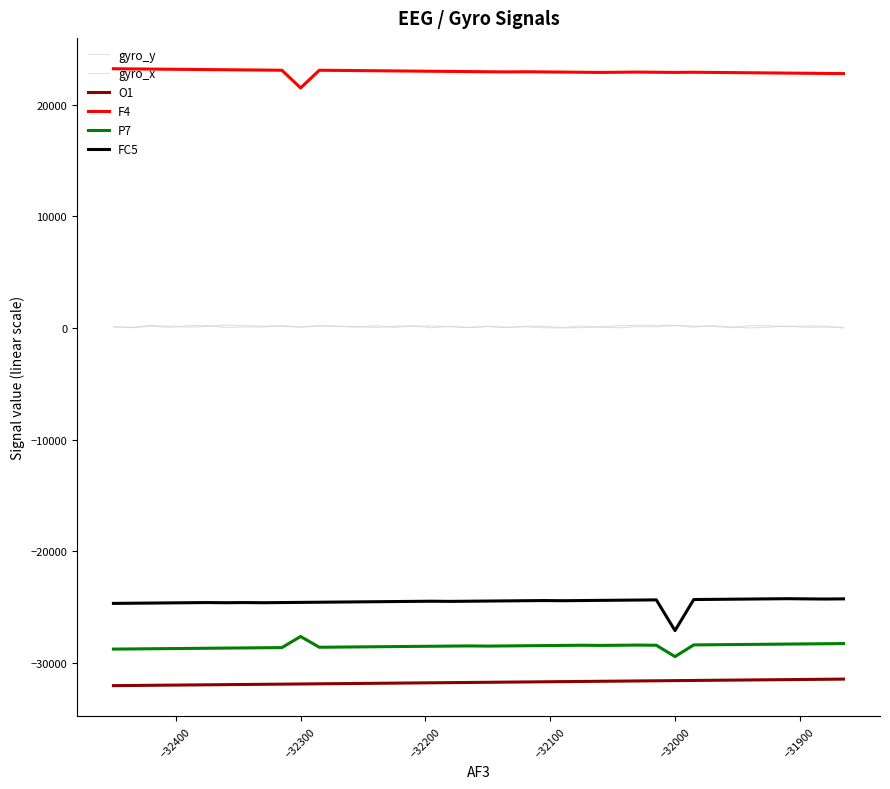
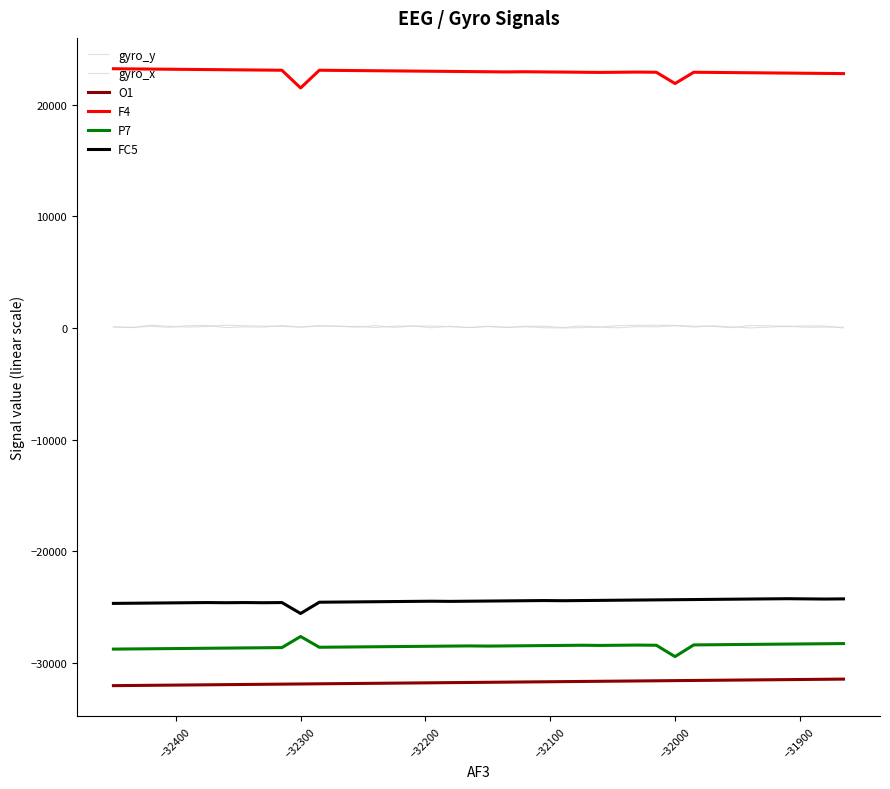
  {
    "O1": {
      "−32300": -31900,
      "−32000": -31600
    },
    "F4": {
      "−32300": 21500,
-     "−32000": 22900
+     "−32000": 21900
    },
    "P7": {
      "−32300": -27600,
      "−32000": -29400
    },
    "FC5": {
-     "−32300": -24600,
-     "−32000": -27100
+     "−32300": -25600,
+     "−32000": -24300
    }
  }
